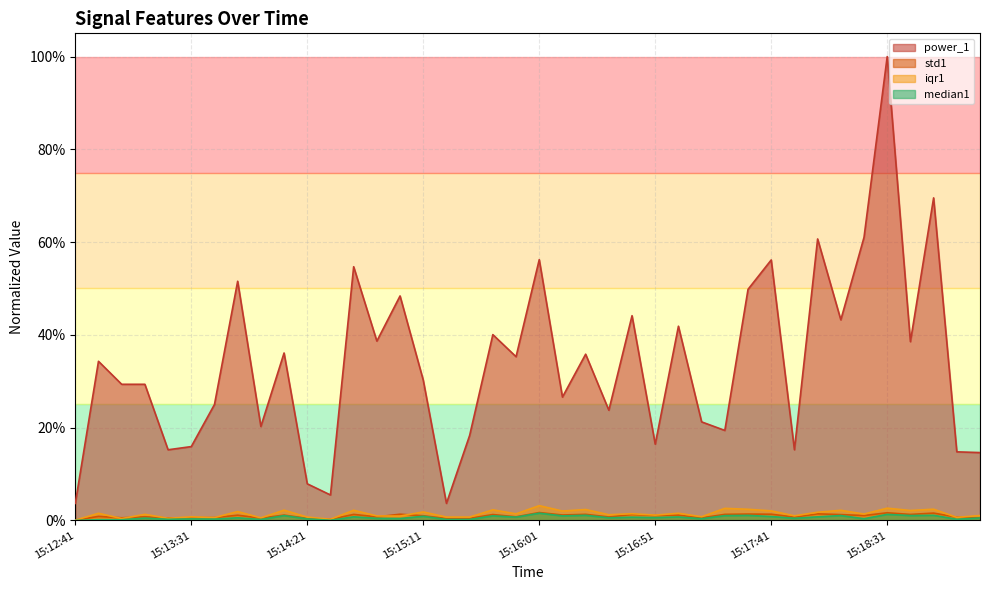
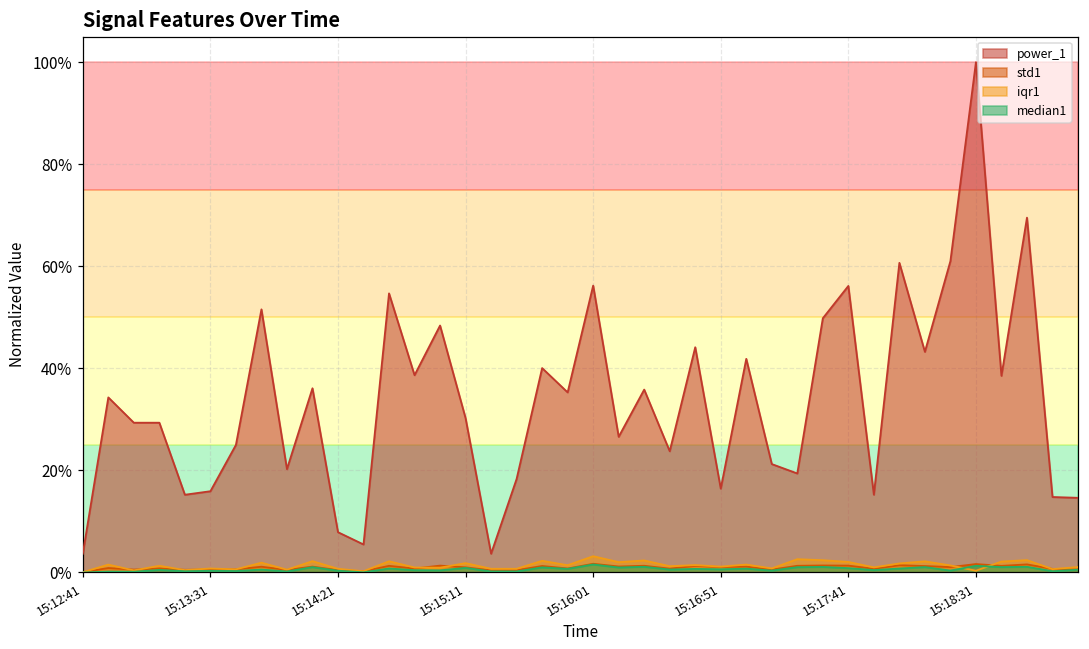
  {
    "iqr1": {
      "15:15:11": "2%",
      "15:16:01": "3%",
      "15:17:41": "2%",
-     "15:18:31": "3%"
+     "15:18:31": "0%"
    }
  }
